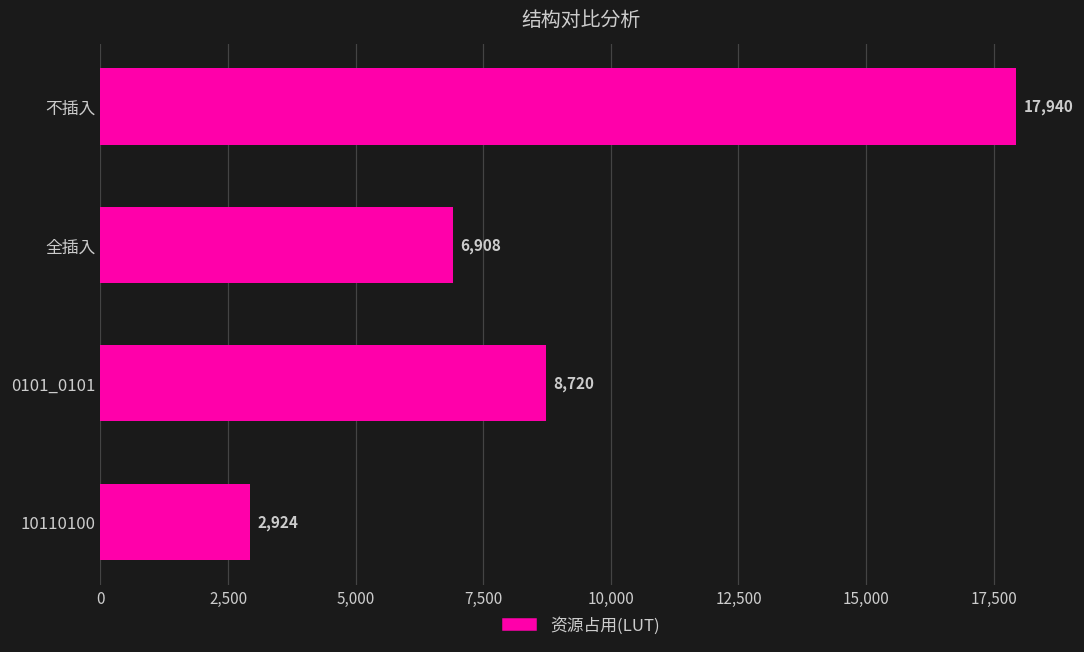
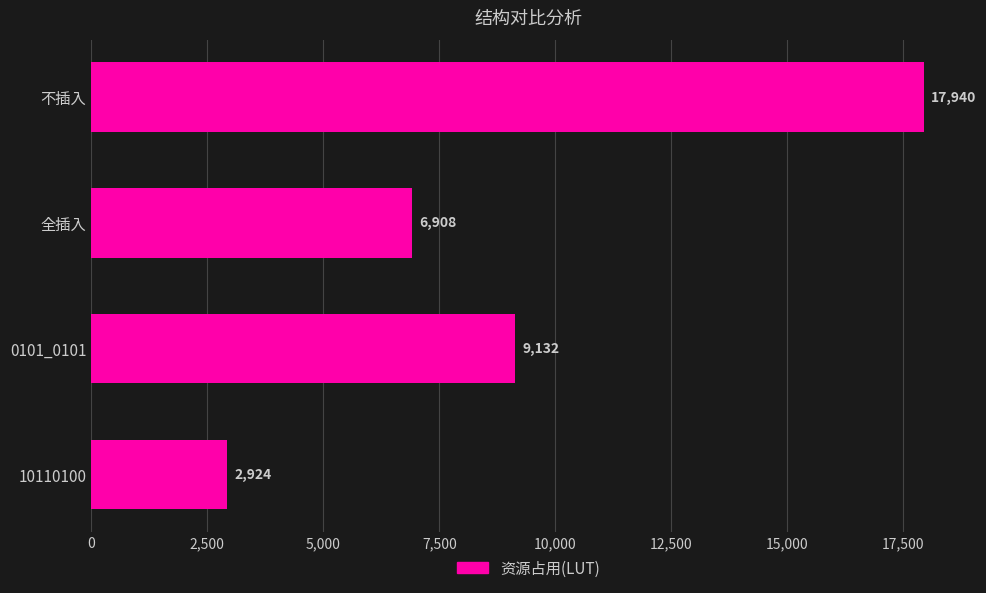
  {
    "不插入": "17,940",
    "全插入": "6,908",
-   "0101_0101": "8,720",
+   "0101_0101": "9,132",
    "10110100": "2,924"
  }
